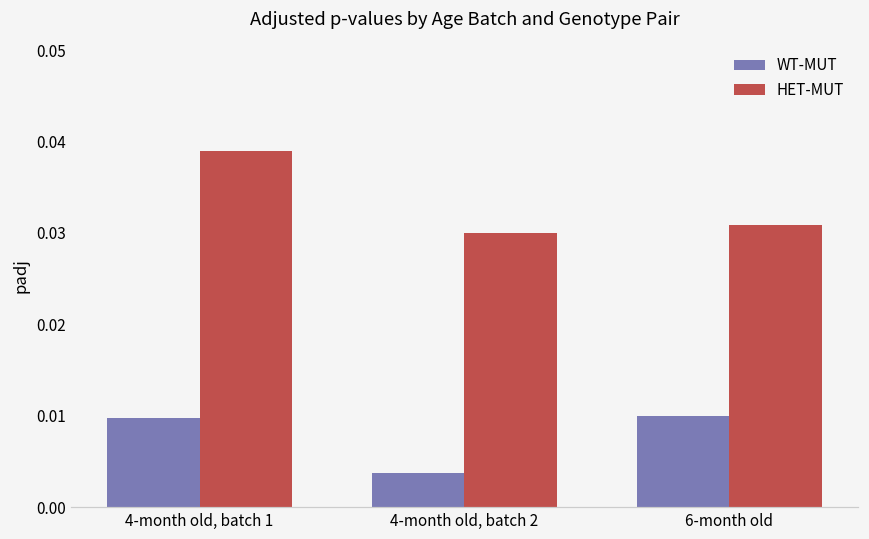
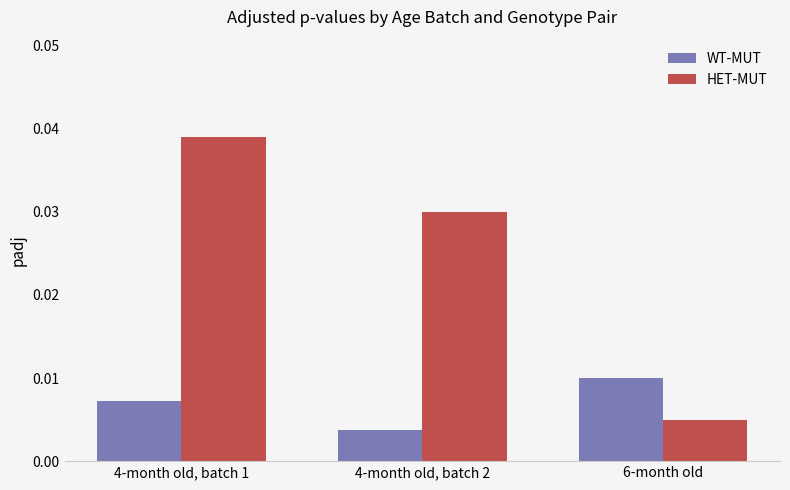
  {
    "WT-MUT": {
-     "4-month old, batch 1": 0.010,
+     "4-month old, batch 1": 0.007,
      "4-month old, batch 2": 0.004,
      "6-month old": 0.010
    },
    "HET-MUT": {
      "4-month old, batch 1": 0.039,
      "4-month old, batch 2": 0.030,
-     "6-month old": 0.031
+     "6-month old": 0.005
    }
  }
